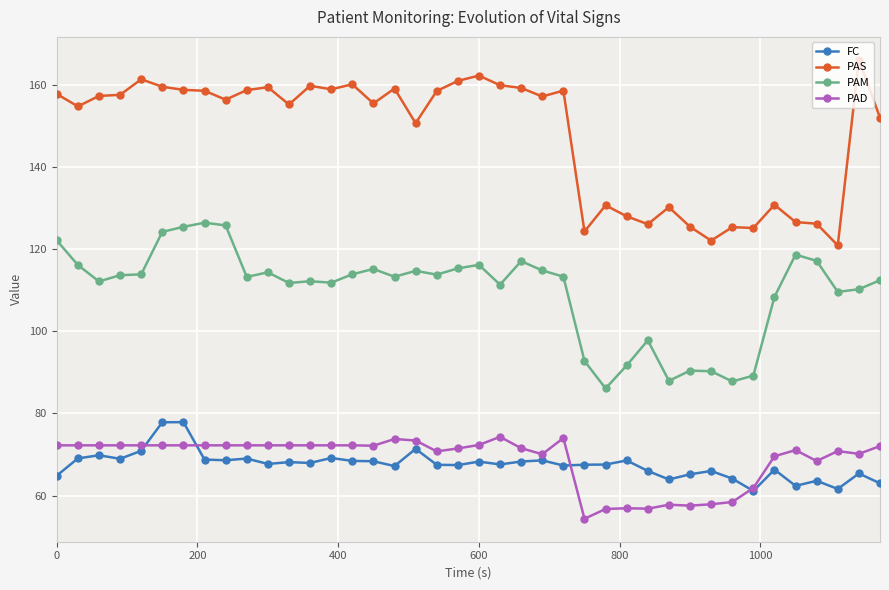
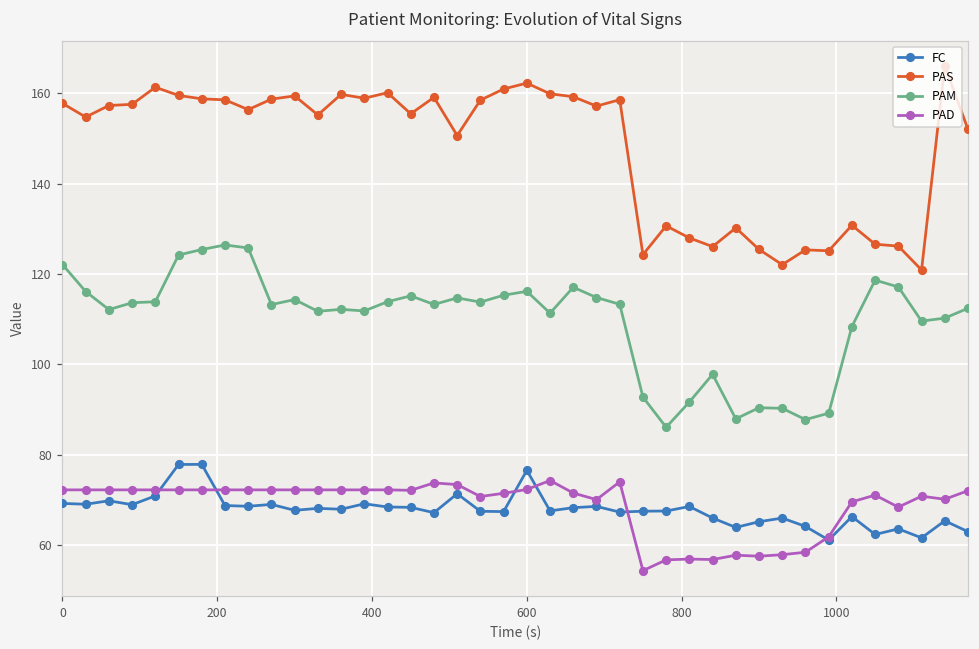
  {
    "FC": {
-     "0": 65,
-     "600": 68
+     "0": 69,
+     "600": 77
    },
    "PAS": {
      "0": 158,
      "600": 162
    },
    "PAM": {
      "0": 122,
      "600": 116
    },
    "PAD": {
      "0": 72,
      "600": 72
    }
  }
